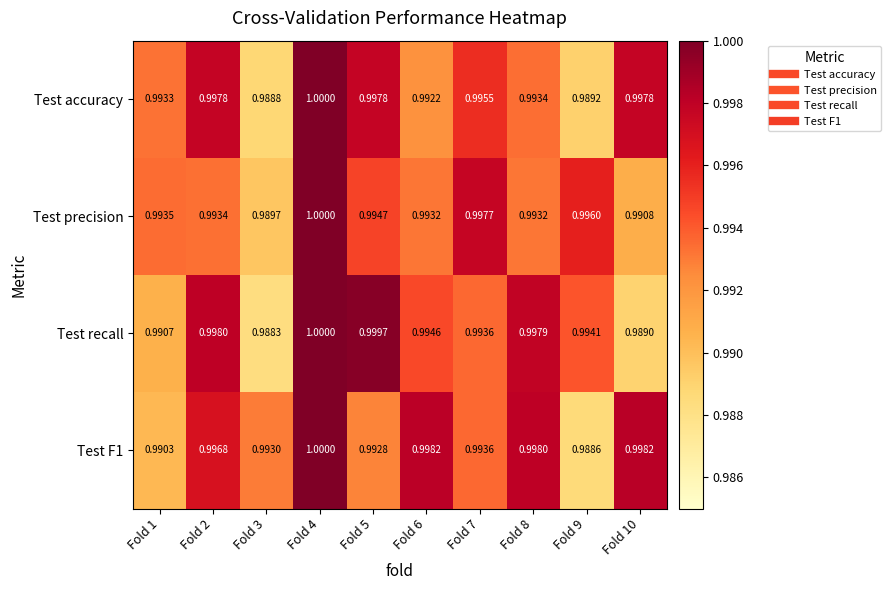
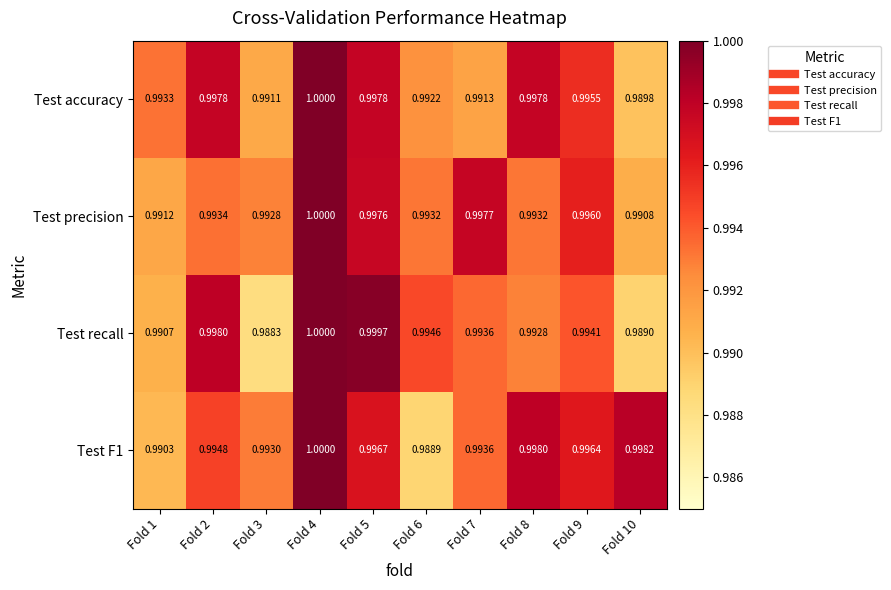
  {
    "Test accuracy": {
      "Fold 1": 0.9933,
      "Fold 2": 0.9978,
-     "Fold 3": 0.9888,
+     "Fold 3": 0.9911,
      "Fold 4": 1.0000,
      "Fold 5": 0.9978,
      "Fold 6": 0.9922,
-     "Fold 7": 0.9955,
-     "Fold 8": 0.9934,
-     "Fold 9": 0.9892,
-     "Fold 10": 0.9978
+     "Fold 7": 0.9913,
+     "Fold 8": 0.9978,
+     "Fold 9": 0.9955,
+     "Fold 10": 0.9898
    },
    "Test precision": {
-     "Fold 1": 0.9935,
+     "Fold 1": 0.9912,
      "Fold 2": 0.9934,
-     "Fold 3": 0.9897,
+     "Fold 3": 0.9928,
      "Fold 4": 1.0000,
-     "Fold 5": 0.9947,
+     "Fold 5": 0.9976,
      "Fold 6": 0.9932,
      "Fold 7": 0.9977,
      "Fold 8": 0.9932,
      "Fold 9": 0.9960,
      "Fold 10": 0.9908
    },
    "Test recall": {
      "Fold 1": 0.9907,
      "Fold 2": 0.9980,
      "Fold 3": 0.9883,
      "Fold 4": 1.0000,
      "Fold 5": 0.9997,
      "Fold 6": 0.9946,
      "Fold 7": 0.9936,
-     "Fold 8": 0.9979,
+     "Fold 8": 0.9928,
      "Fold 9": 0.9941,
      "Fold 10": 0.9890
    },
    "Test F1": {
      "Fold 1": 0.9903,
-     "Fold 2": 0.9968,
+     "Fold 2": 0.9948,
      "Fold 3": 0.9930,
      "Fold 4": 1.0000,
-     "Fold 5": 0.9928,
-     "Fold 6": 0.9982,
+     "Fold 5": 0.9967,
+     "Fold 6": 0.9889,
      "Fold 7": 0.9936,
      "Fold 8": 0.9980,
-     "Fold 9": 0.9886,
+     "Fold 9": 0.9964,
      "Fold 10": 0.9982
    }
  }
